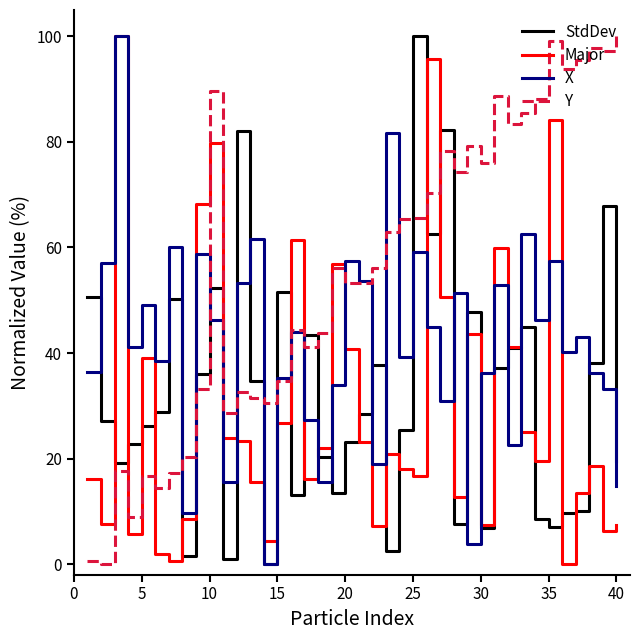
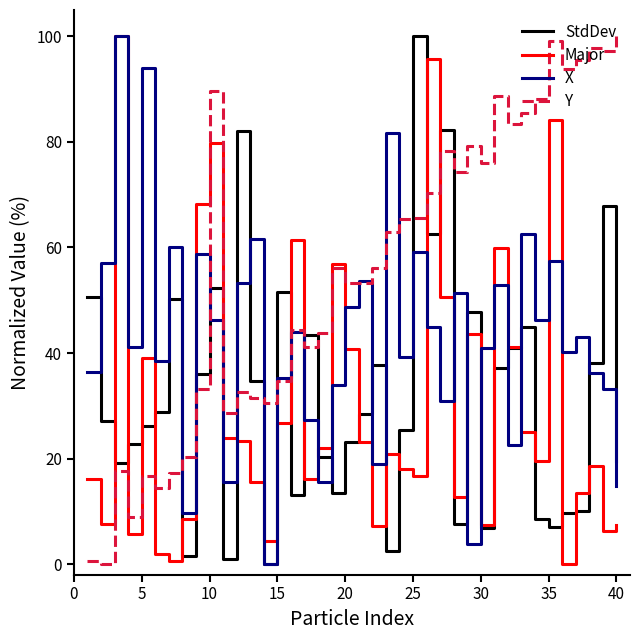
  {
    "StdDev": {
      "5": 26,
      "10": 52,
      "15": 52,
      "20": 23,
      "25": 100,
      "30": 7,
      "35": 7,
      "40": 20
    },
    "Major": {
      "5": 39,
      "10": 80,
      "15": 27,
      "20": 41,
      "25": 17,
      "30": 7,
      "35": 84,
      "40": 8
    },
    "X": {
-     "5": 49,
+     "5": 94,
      "10": 46,
-     "20": 57,
+     "20": 49,
      "25": 59,
-     "30": 36,
+     "30": 41,
      "35": 57,
      "40": 15
    },
    "Y": {
      "5": 17,
      "10": 90,
      "20": 53,
      "25": 66,
      "30": 76,
      "35": 99,
      "40": 100
    }
  }
